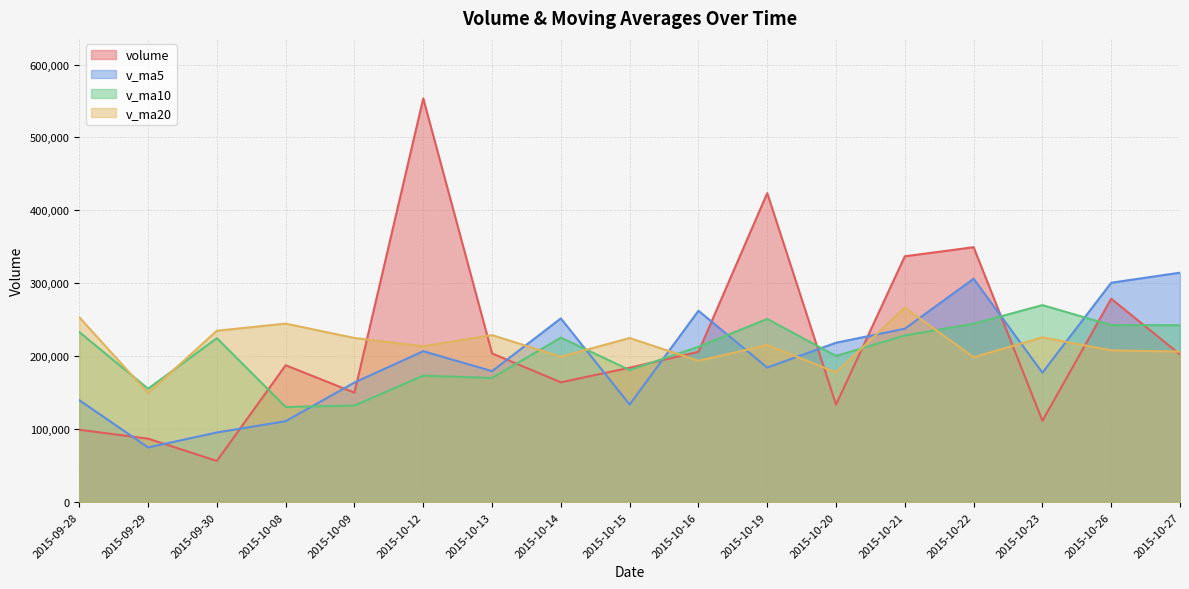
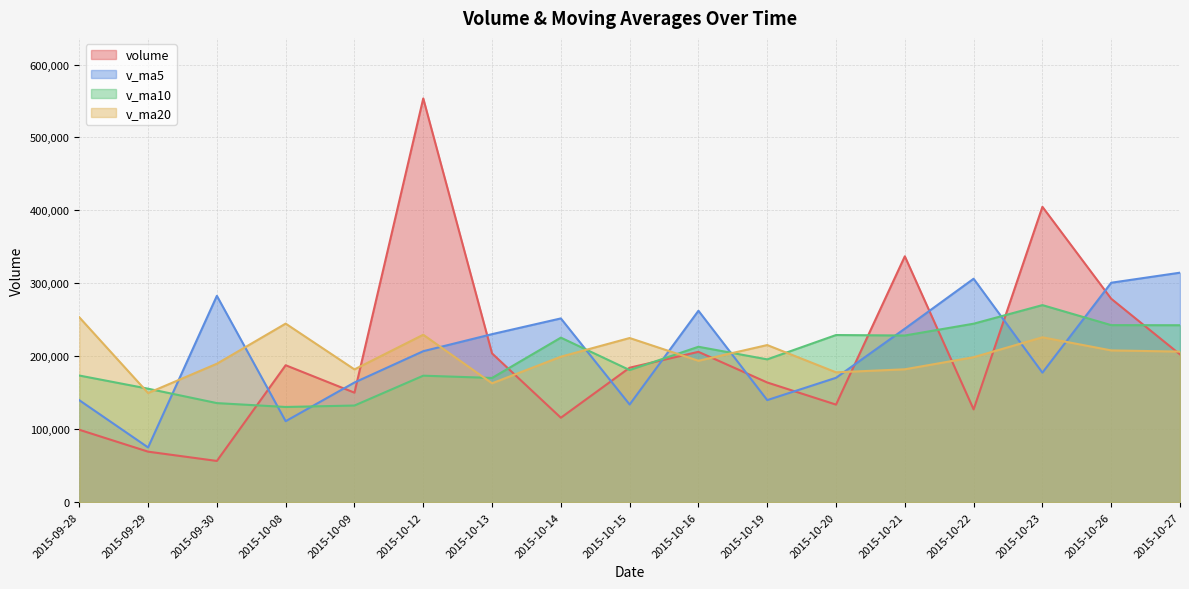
  {
    "volume": {
      "2015-09-28": "100,000",
-     "2015-09-29": "90,000",
+     "2015-09-29": "70,000",
      "2015-09-30": "60,000",
      "2015-10-08": "190,000",
      "2015-10-09": "150,000",
      "2015-10-12": "550,000",
      "2015-10-13": "200,000",
-     "2015-10-14": "160,000",
+     "2015-10-14": "120,000",
      "2015-10-16": "210,000",
-     "2015-10-19": "420,000",
+     "2015-10-19": "160,000",
      "2015-10-20": "130,000",
      "2015-10-21": "340,000",
-     "2015-10-22": "350,000",
-     "2015-10-23": "110,000",
+     "2015-10-22": "130,000",
+     "2015-10-23": "400,000",
      "2015-10-26": "280,000",
      "2015-10-27": "200,000"
    },
    "v_ma5": {
      "2015-09-28": "140,000",
      "2015-09-29": "80,000",
-     "2015-09-30": "100,000",
+     "2015-09-30": "280,000",
      "2015-10-08": "110,000",
      "2015-10-09": "160,000",
      "2015-10-12": "210,000",
-     "2015-10-13": "180,000",
+     "2015-10-13": "230,000",
      "2015-10-14": "250,000",
      "2015-10-15": "130,000",
      "2015-10-16": "260,000",
-     "2015-10-19": "180,000",
-     "2015-10-20": "220,000",
+     "2015-10-19": "140,000",
+     "2015-10-20": "170,000",
      "2015-10-21": "240,000",
      "2015-10-22": "310,000",
      "2015-10-23": "180,000",
      "2015-10-26": "300,000",
      "2015-10-27": "310,000"
    },
    "v_ma10": {
-     "2015-09-28": "230,000",
+     "2015-09-28": "170,000",
      "2015-09-29": "160,000",
-     "2015-09-30": "220,000",
+     "2015-09-30": "140,000",
      "2015-10-08": "130,000",
      "2015-10-09": "130,000",
      "2015-10-12": "170,000",
      "2015-10-13": "170,000",
      "2015-10-14": "230,000",
      "2015-10-16": "210,000",
-     "2015-10-19": "250,000",
-     "2015-10-20": "200,000",
+     "2015-10-19": "200,000",
+     "2015-10-20": "230,000",
      "2015-10-21": "230,000",
      "2015-10-22": "240,000",
      "2015-10-23": "270,000",
      "2015-10-26": "240,000",
      "2015-10-27": "240,000"
    },
    "v_ma20": {
      "2015-09-28": "250,000",
      "2015-09-29": "150,000",
-     "2015-09-30": "240,000",
+     "2015-09-30": "190,000",
      "2015-10-08": "240,000",
-     "2015-10-09": "230,000",
-     "2015-10-12": "210,000",
-     "2015-10-13": "230,000",
+     "2015-10-09": "180,000",
+     "2015-10-12": "230,000",
+     "2015-10-13": "160,000",
      "2015-10-14": "200,000",
      "2015-10-15": "230,000",
      "2015-10-16": "190,000",
      "2015-10-19": "220,000",
      "2015-10-20": "180,000",
-     "2015-10-21": "270,000",
+     "2015-10-21": "180,000",
      "2015-10-22": "200,000",
      "2015-10-23": "230,000",
      "2015-10-26": "210,000",
      "2015-10-27": "210,000"
    }
  }
